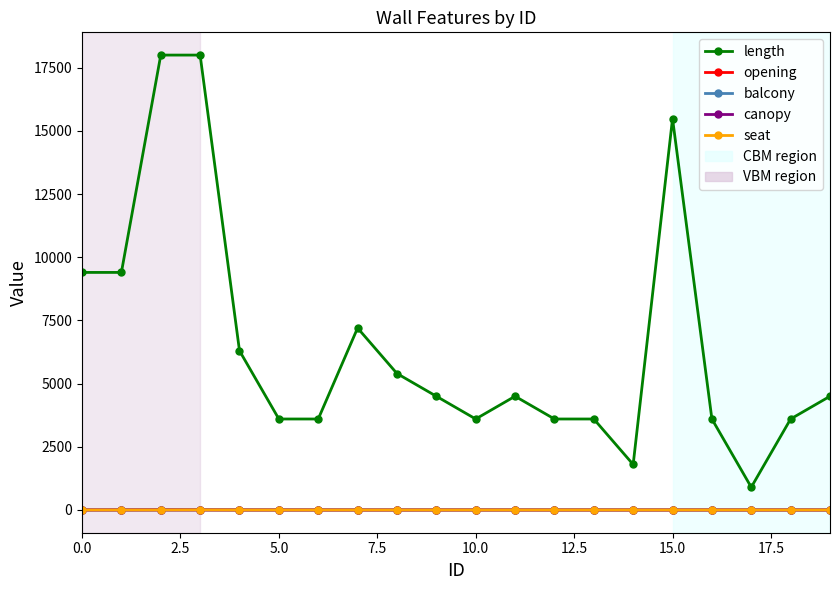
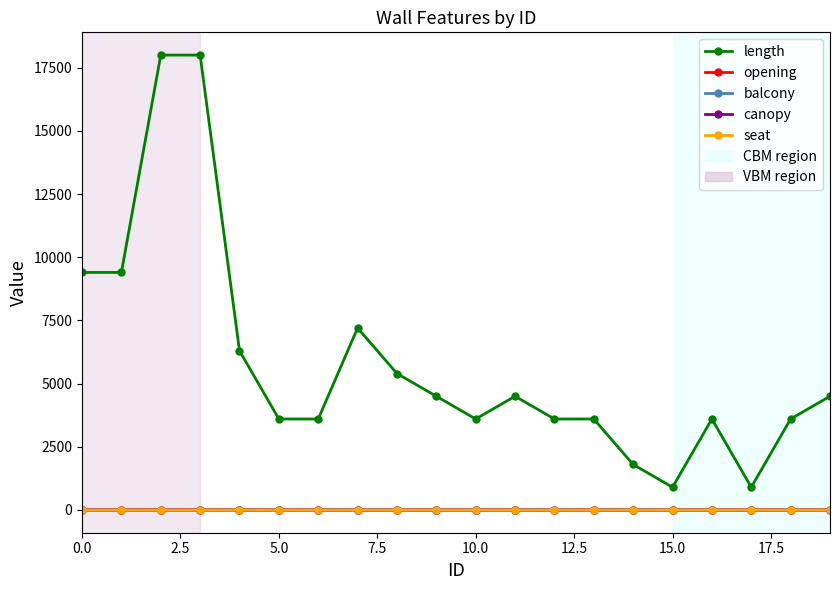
  {
    "length": {
      "0.0": 9400,
      "5.0": 3600,
      "10.0": 3600,
-     "15.0": 15500
+     "15.0": 900
    },
    "seat": {
      "0.0": 0,
      "5.0": 0,
      "10.0": 0,
      "15.0": 0
    }
  }
